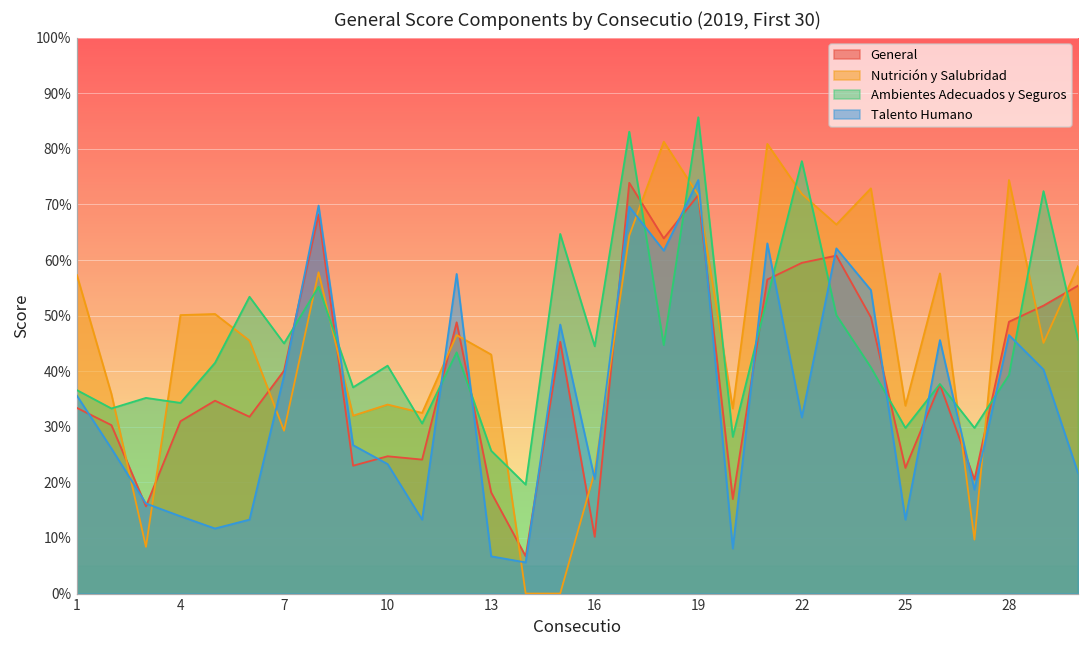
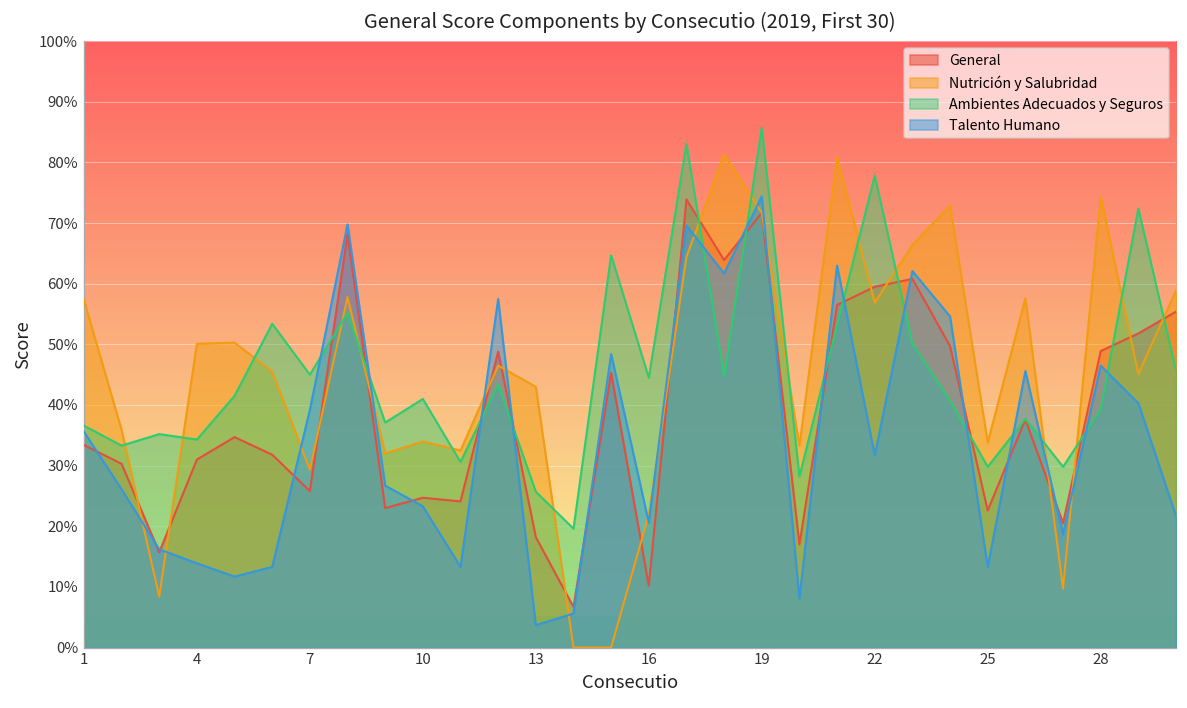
  {
    "General": {
      "1": "33%",
      "4": "31%",
-     "7": "40%",
+     "7": "26%",
      "10": "25%",
      "13": "18%",
      "16": "10%",
      "22": "60%",
      "25": "23%",
      "28": "49%"
    },
    "Nutrición y Salubridad": {
      "1": "57%",
      "4": "50%",
      "7": "29%",
      "10": "34%",
      "13": "43%",
      "16": "22%",
-     "22": "72%",
+     "22": "57%",
      "25": "34%",
      "28": "74%"
    },
    "Ambientes Adecuados y Seguros": {
      "1": "37%",
      "4": "34%",
      "7": "45%",
      "10": "41%",
      "13": "26%",
      "16": "45%",
      "19": "86%",
      "22": "78%",
      "25": "30%",
      "28": "39%"
    },
    "Talento Humano": {
      "1": "36%",
      "4": "14%",
      "7": "39%",
      "10": "23%",
-     "13": "7%",
+     "13": "4%",
      "16": "21%",
      "19": "74%",
      "22": "32%",
      "25": "13%",
      "28": "47%"
    }
  }
